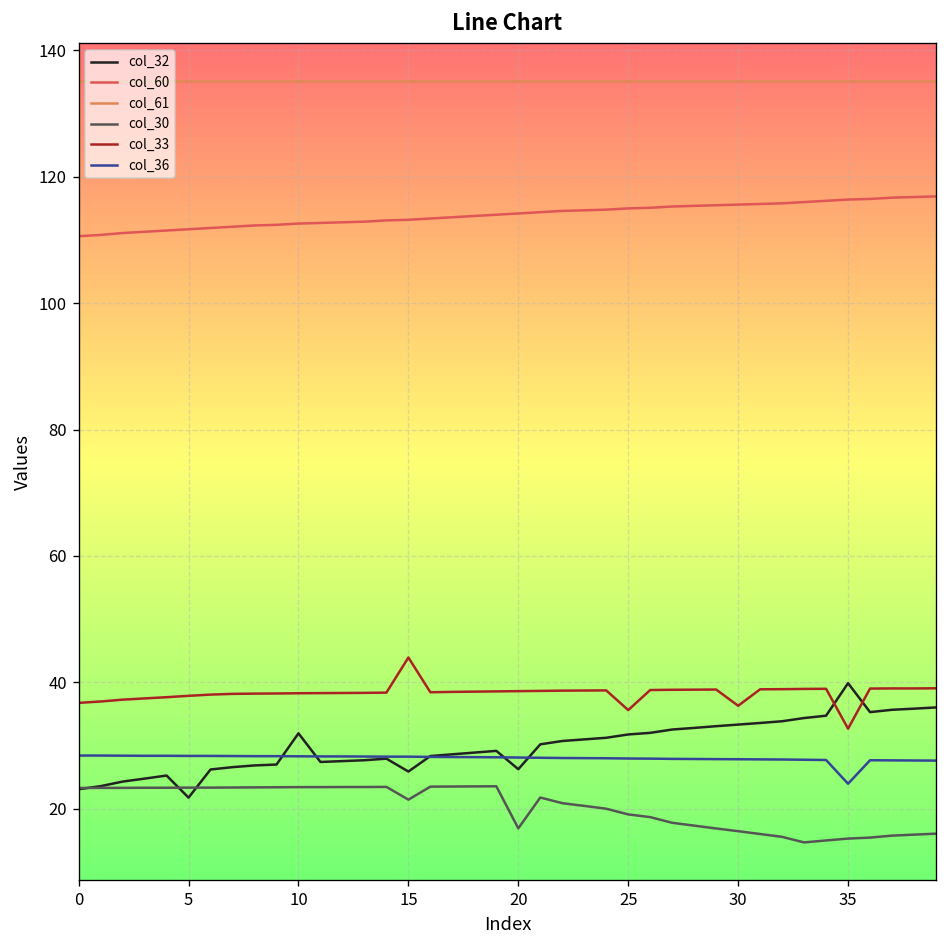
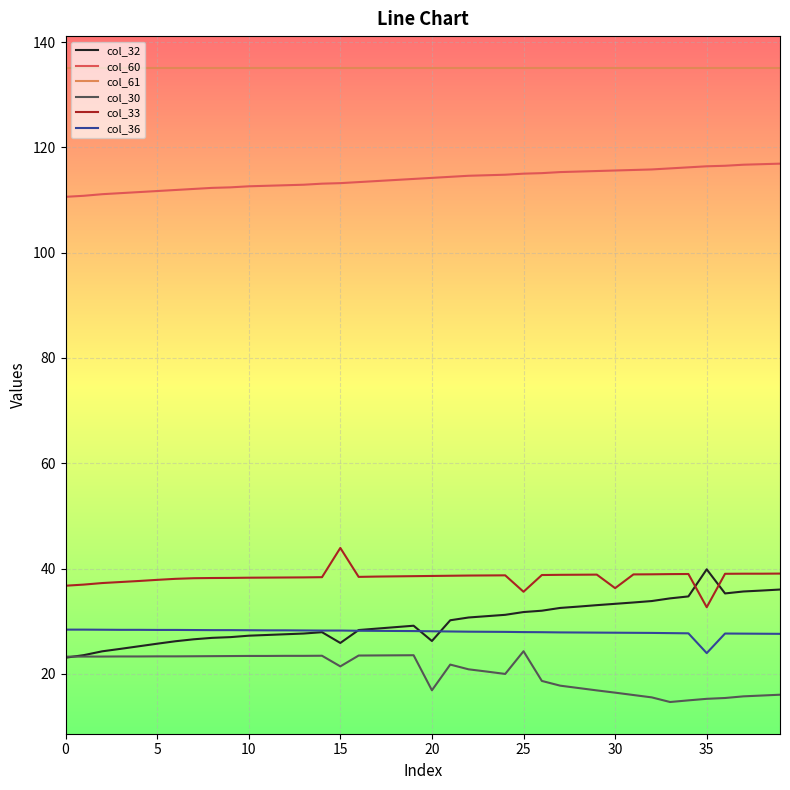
  {
    "col_32": {
-     "5": 22,
-     "10": 32,
+     "5": 26,
+     "10": 27,
      "15": 26,
      "20": 26,
      "25": 32,
      "30": 33,
      "35": 40
    },
    "col_30": {
      "5": 23,
      "10": 23,
      "15": 21,
      "20": 17,
-     "25": 19,
+     "25": 24,
      "30": 16,
      "35": 15
    },
    "col_33": {
      "0": 37,
      "5": 38,
      "10": 38,
      "15": 44,
      "20": 39,
      "25": 36,
      "30": 36,
      "35": 33
    },
    "col_36": {
      "0": 28,
      "5": 28,
      "10": 28,
      "15": 28,
      "20": 28,
      "25": 28,
      "30": 28,
      "35": 24
    }
  }
